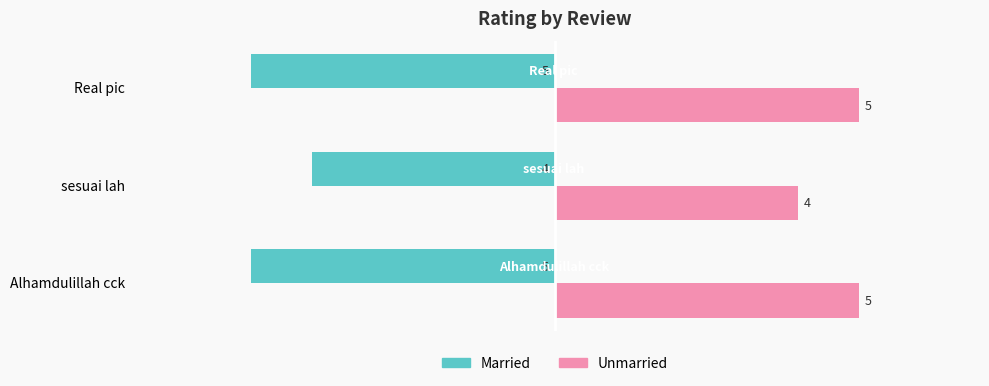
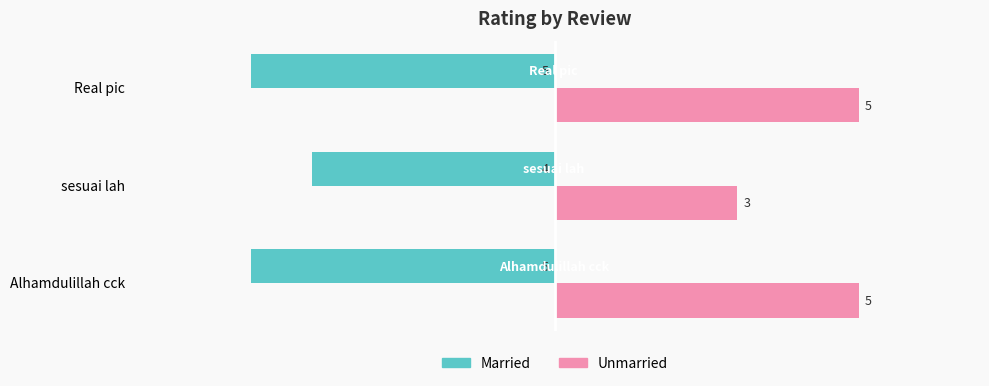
  {
    "Unmarried": {
      "Real pic": 5,
-     "sesuai lah": 4,
+     "sesuai lah": 3,
      "Alhamdulillah cck": 5
    }
  }
